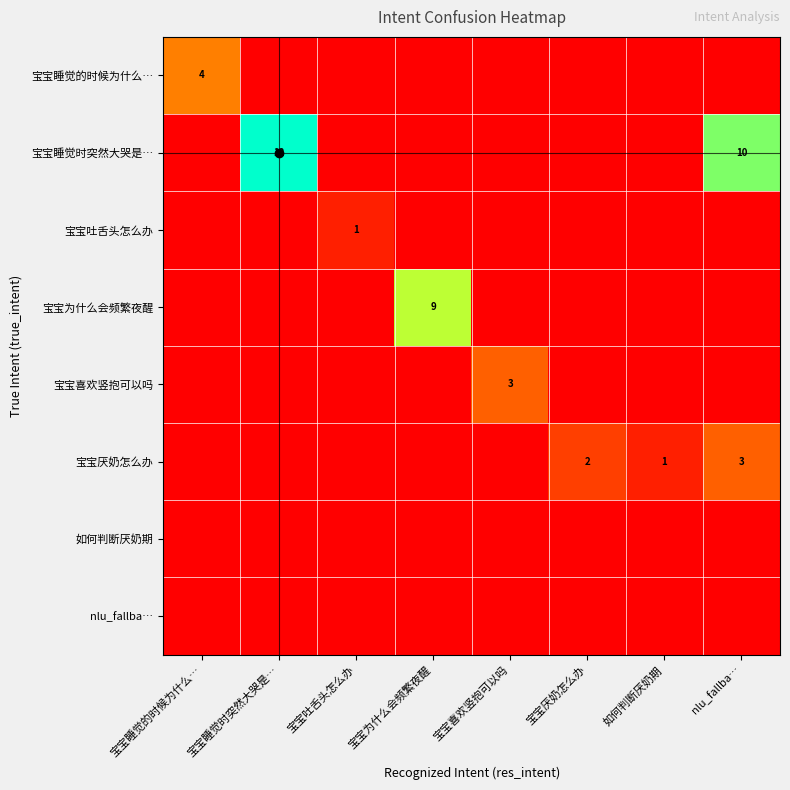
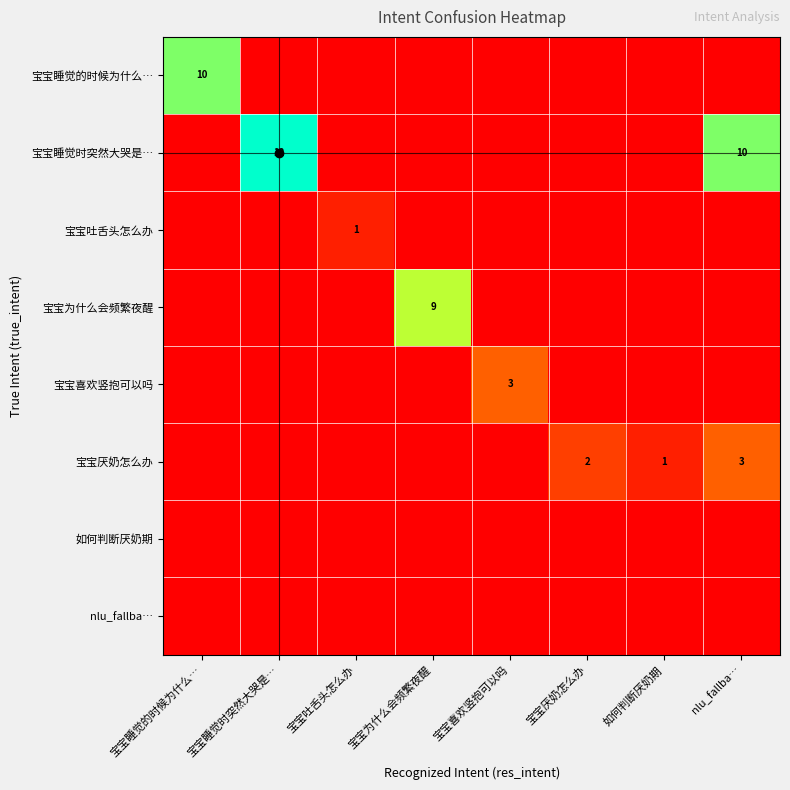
  {
    "宝宝睡觉的时候为什么…": {
-     "宝宝睡觉的时候为什么…": 4
+     "宝宝睡觉的时候为什么…": 10
    },
    "宝宝睡觉时突然大哭是…": {
      "nlu_fallba…": 10
    },
    "宝宝吐舌头怎么办": {
      "宝宝吐舌头怎么办": 1
    },
    "宝宝为什么会频繁夜醒": {
      "宝宝为什么会频繁夜醒": 9
    },
    "宝宝喜欢竖抱可以吗": {
      "宝宝喜欢竖抱可以吗": 3
    },
    "宝宝厌奶怎么办": {
      "宝宝厌奶怎么办": 2,
      "如何判断厌奶期": 1,
      "nlu_fallba…": 3
    }
  }
